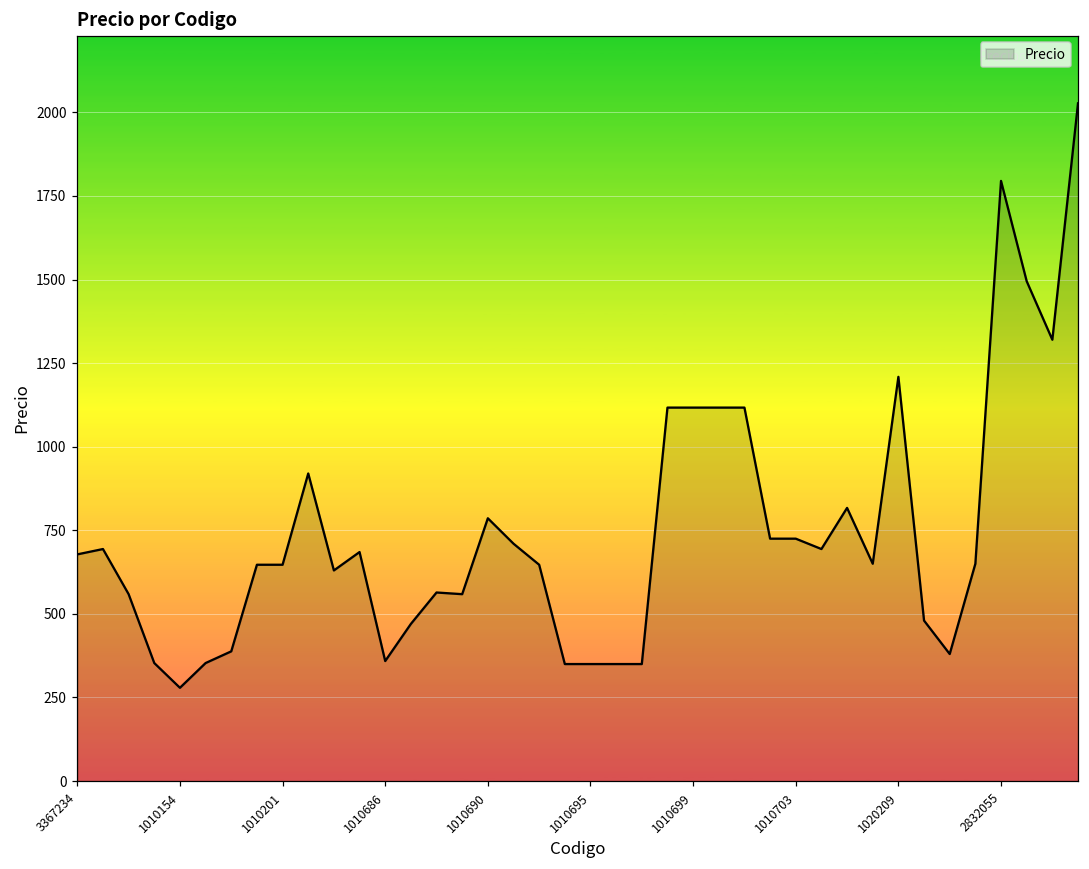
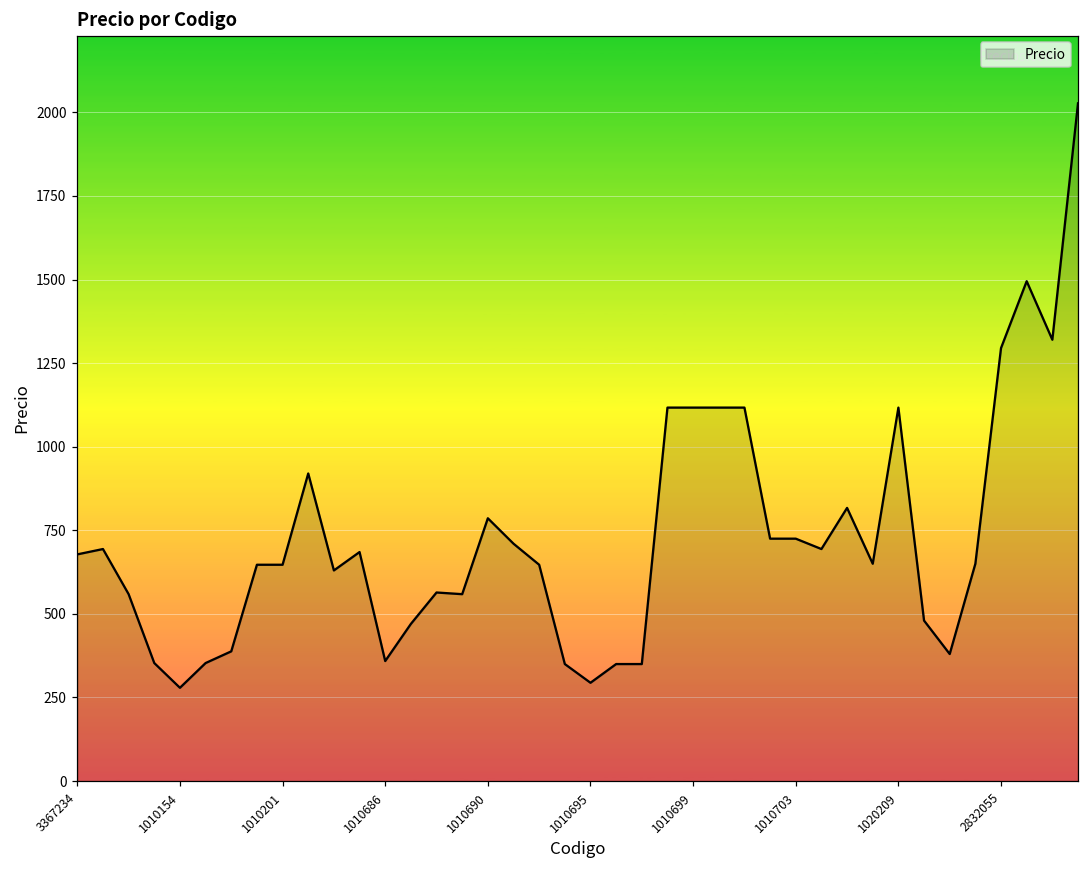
  {
    "3367234": 680,
    "1010154": 280,
    "1010201": 650,
    "1010686": 360,
    "1010690": 790,
-   "1010695": 350,
+   "1010695": 290,
    "1010699": 1120,
    "1010703": 730,
-   "1020209": 1210,
-   "2832055": 1800
+   "1020209": 1120,
+   "2832055": 1300
  }
